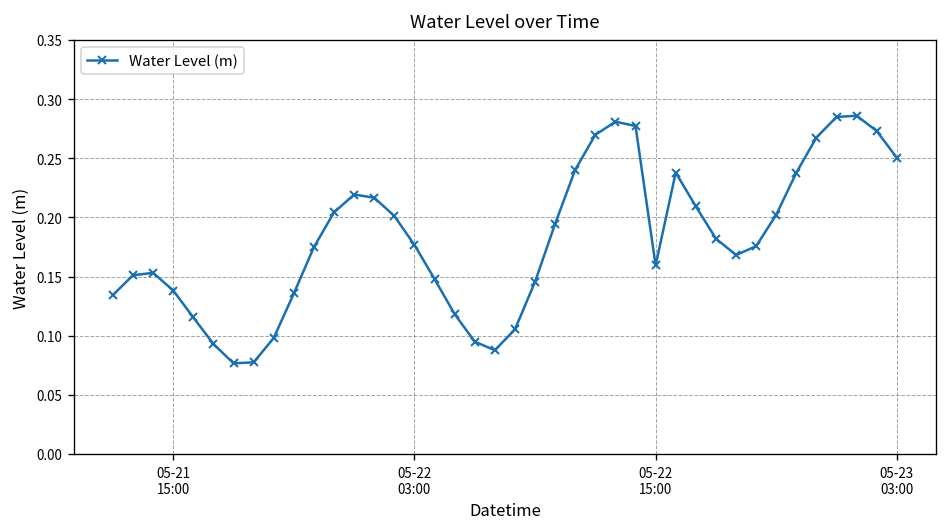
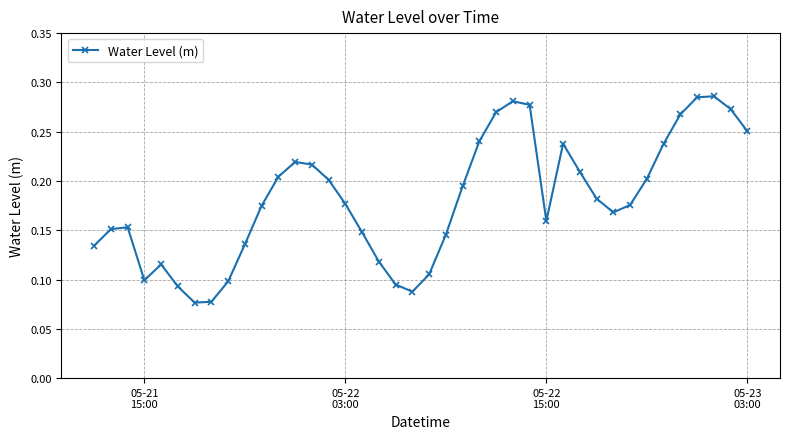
  {
-   "05-21 15:00": 0.14,
+   "05-21 15:00": 0.10,
    "05-22 03:00": 0.18,
    "05-22 15:00": 0.16,
    "05-23 03:00": 0.25
  }
